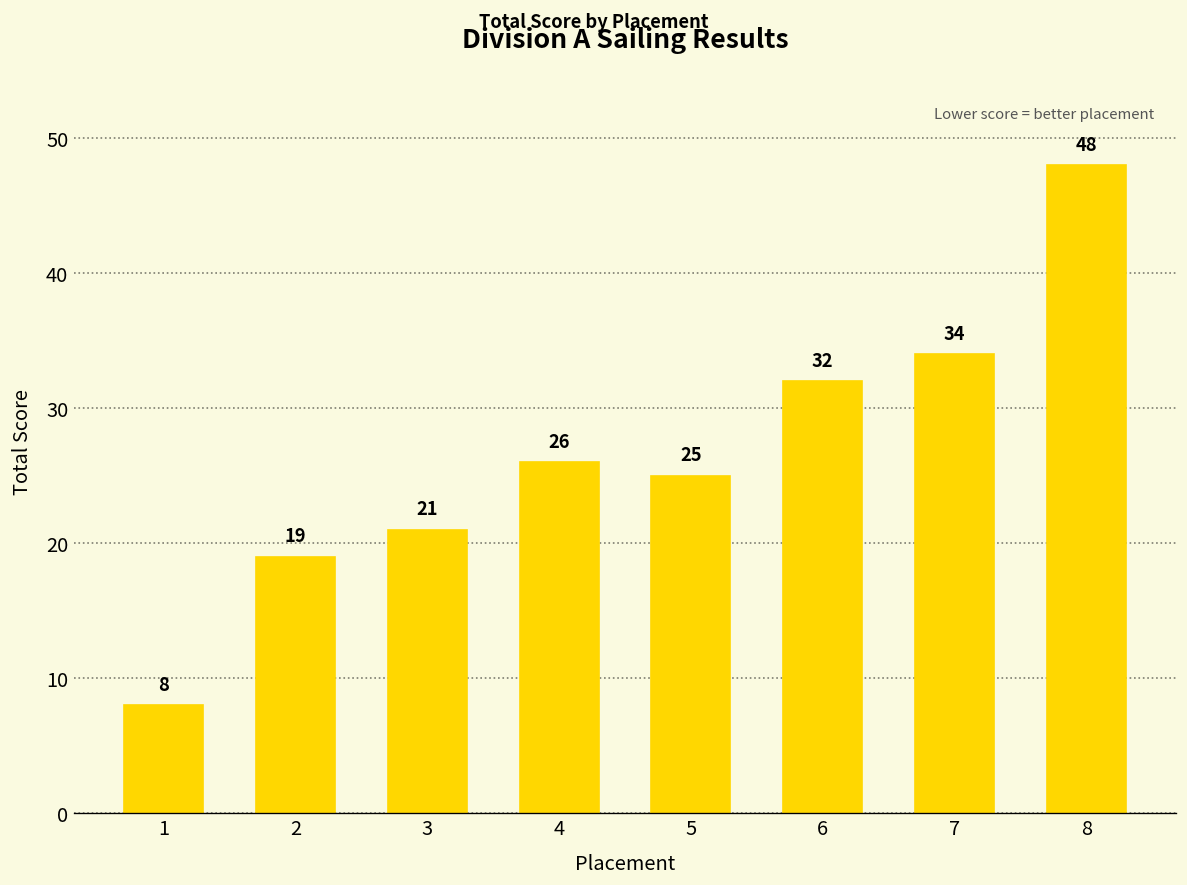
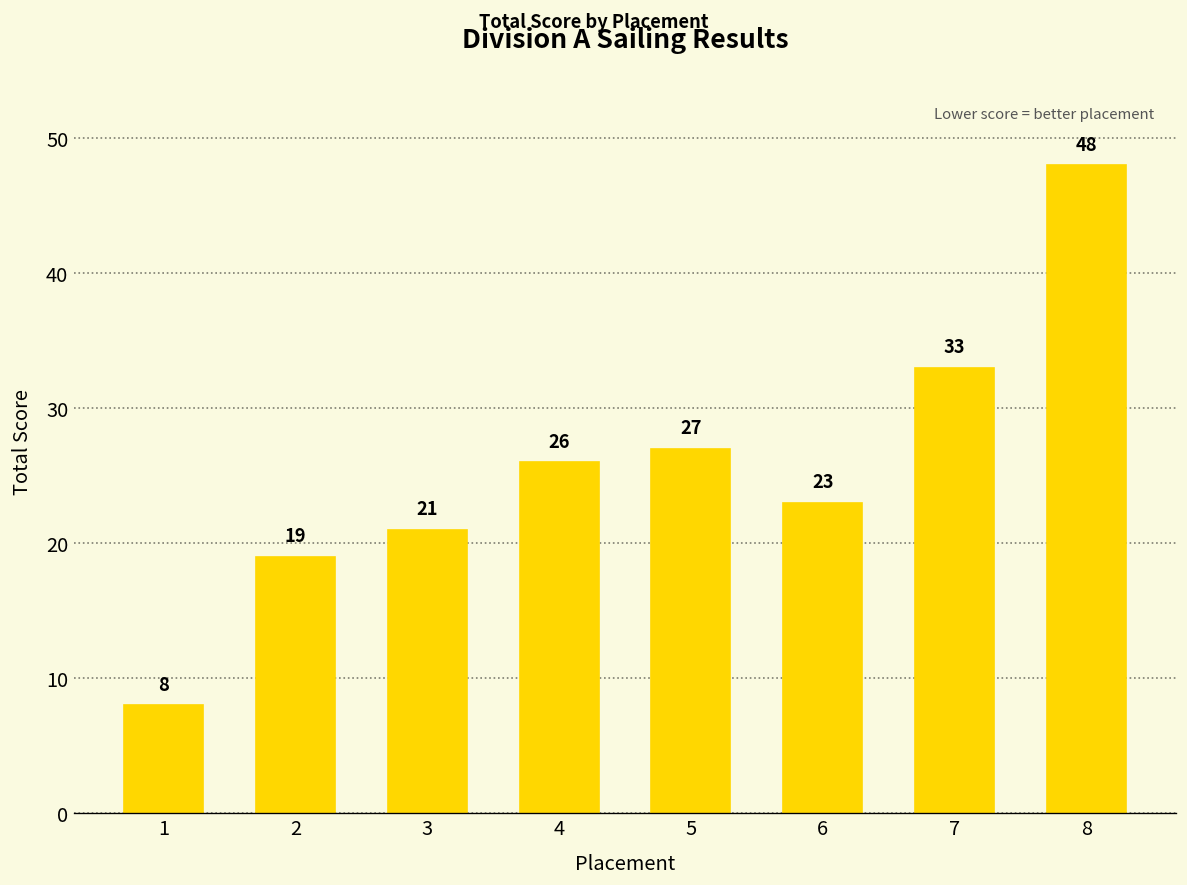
  {
    "1": 8,
    "2": 19,
    "3": 21,
    "4": 26,
-   "5": 25,
-   "6": 32,
-   "7": 34,
+   "5": 27,
+   "6": 23,
+   "7": 33,
    "8": 48
  }
